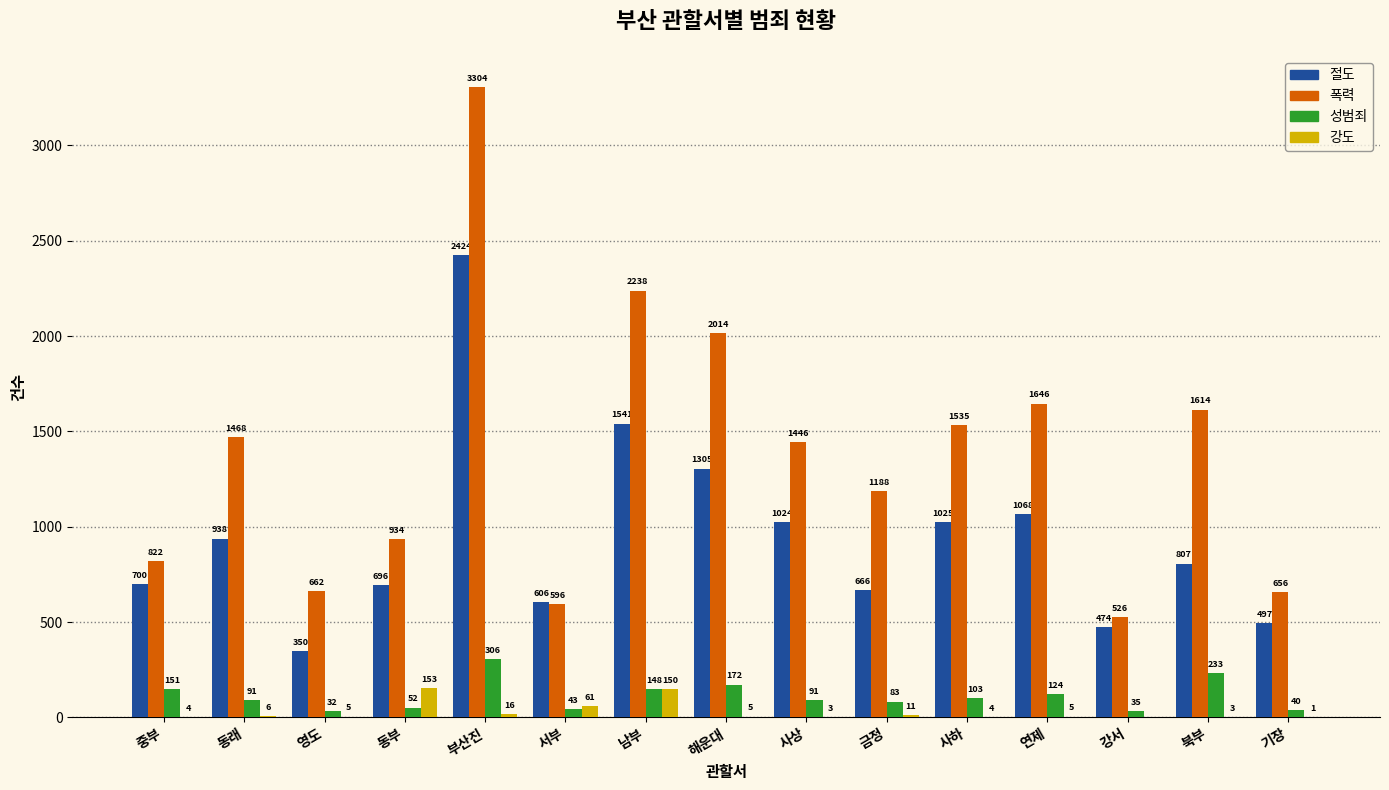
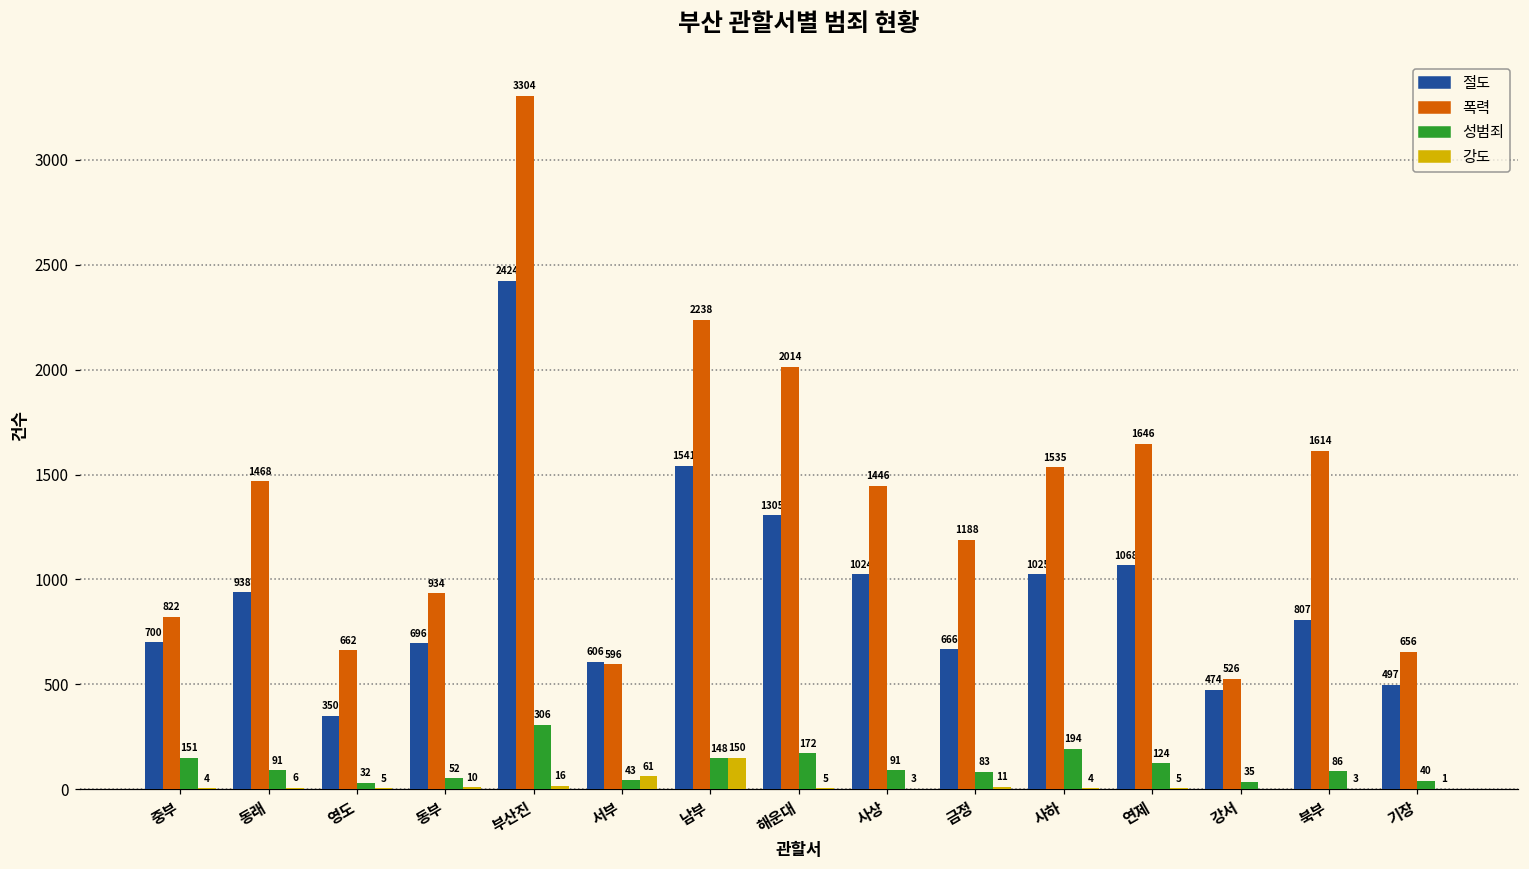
  {
    "절도": {
      "중부": 700,
      "동래": 938,
      "영도": 350,
      "동부": 696,
      "부산진": 2424,
      "서부": 606,
      "남부": 1541,
      "해운대": 1305,
      "사상": 1024,
      "금정": 666,
      "사하": 1025,
      "연제": 1068,
      "강서": 474,
      "북부": 807,
      "기장": 497
    },
    "폭력": {
      "중부": 822,
      "동래": 1468,
      "영도": 662,
      "동부": 934,
      "부산진": 3304,
      "서부": 596,
      "남부": 2238,
      "해운대": 2014,
      "사상": 1446,
      "금정": 1188,
      "사하": 1535,
      "연제": 1646,
      "강서": 526,
      "북부": 1614,
      "기장": 656
    },
    "성범죄": {
      "중부": 151,
      "동래": 91,
      "영도": 32,
      "동부": 52,
      "부산진": 306,
      "서부": 43,
      "남부": 148,
      "해운대": 172,
      "사상": 91,
      "금정": 83,
-     "사하": 103,
+     "사하": 194,
      "연제": 124,
      "강서": 35,
-     "북부": 233,
+     "북부": 86,
      "기장": 40
    },
    "강도": {
      "중부": 4,
      "동래": 6,
      "영도": 5,
-     "동부": 153,
+     "동부": 10,
      "부산진": 16,
      "서부": 61,
      "남부": 150,
      "해운대": 5,
      "사상": 3,
      "금정": 11,
      "사하": 4,
      "연제": 5,
      "북부": 3,
      "기장": 1
    }
  }
